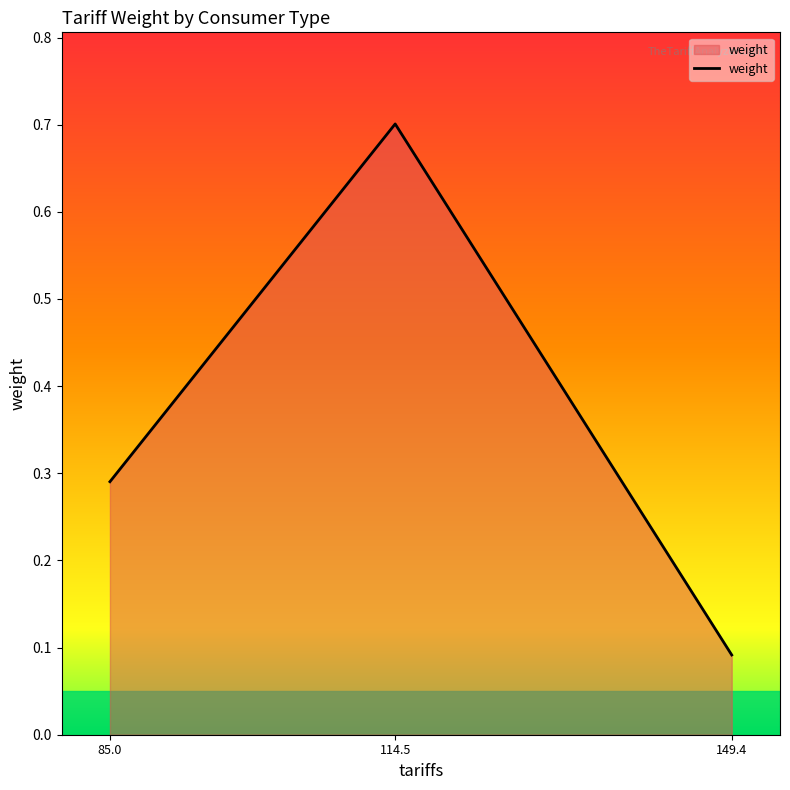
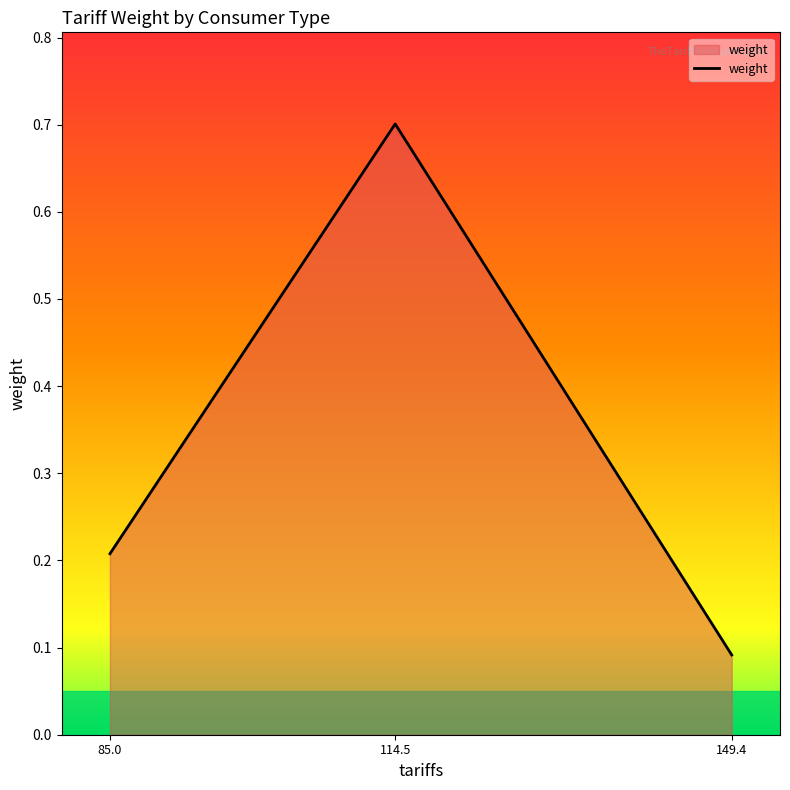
  {
-   "85.0": 0.29,
+   "85.0": 0.21,
    "114.5": 0.70,
    "149.4": 0.09
  }
